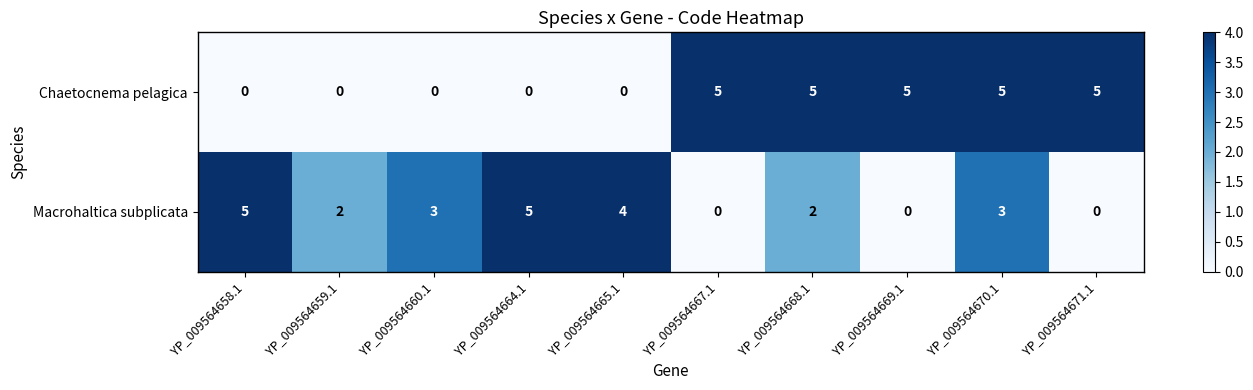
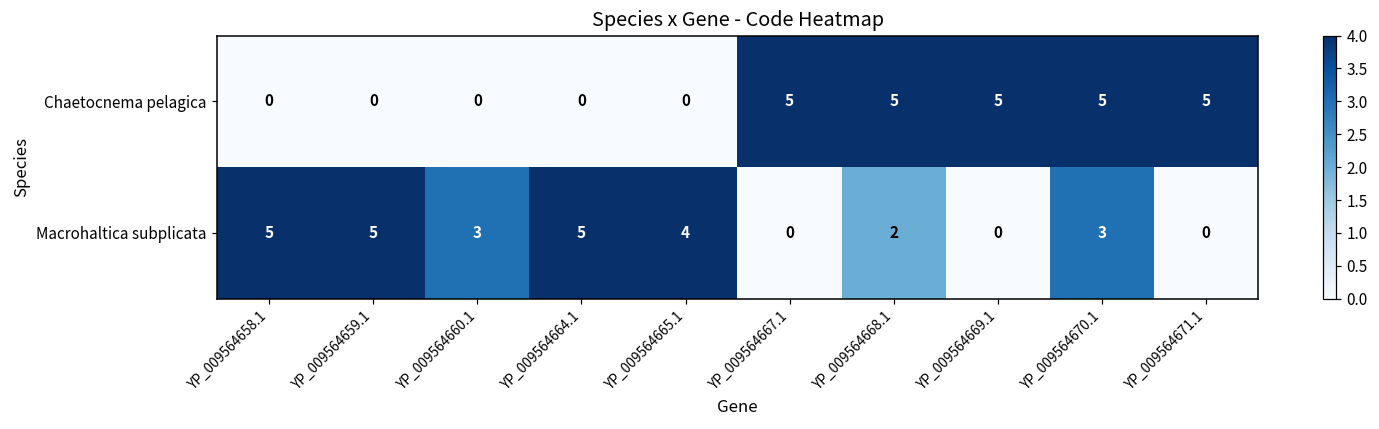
  {
    "Chaetocnema pelagica": {
      "YP_009564658.1": 0,
      "YP_009564659.1": 0,
      "YP_009564660.1": 0,
      "YP_009564664.1": 0,
      "YP_009564665.1": 0,
      "YP_009564667.1": 5,
      "YP_009564668.1": 5,
      "YP_009564669.1": 5,
      "YP_009564670.1": 5,
      "YP_009564671.1": 5
    },
    "Macrohaltica subplicata": {
      "YP_009564658.1": 5,
-     "YP_009564659.1": 2,
+     "YP_009564659.1": 5,
      "YP_009564660.1": 3,
      "YP_009564664.1": 5,
      "YP_009564665.1": 4,
      "YP_009564667.1": 0,
      "YP_009564668.1": 2,
      "YP_009564669.1": 0,
      "YP_009564670.1": 3,
      "YP_009564671.1": 0
    }
  }
